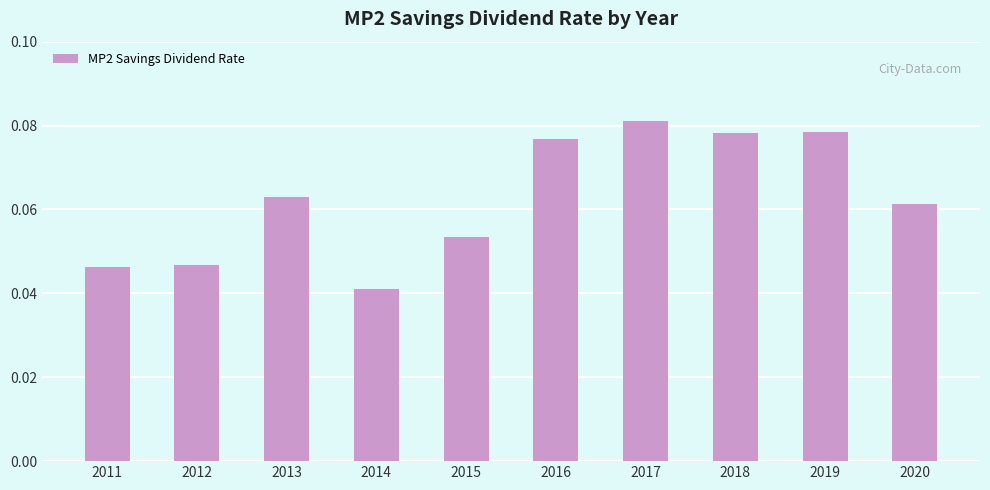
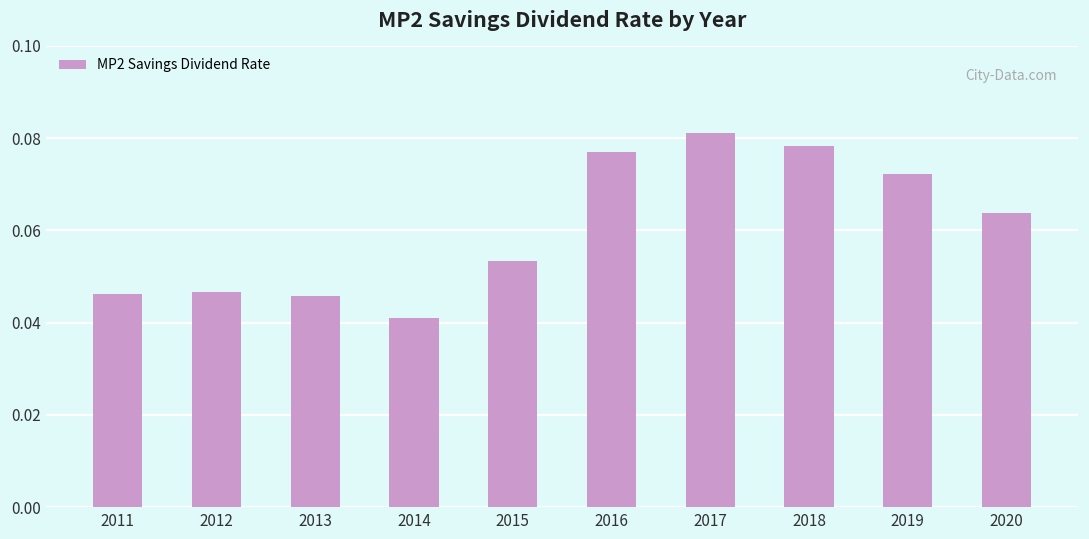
  {
    "2011": 0.046,
    "2012": 0.047,
-   "2013": 0.063,
+   "2013": 0.046,
    "2014": 0.041,
    "2015": 0.053,
    "2016": 0.077,
    "2017": 0.081,
    "2018": 0.078,
-   "2019": 0.078,
-   "2020": 0.061
+   "2019": 0.072,
+   "2020": 0.064
  }
